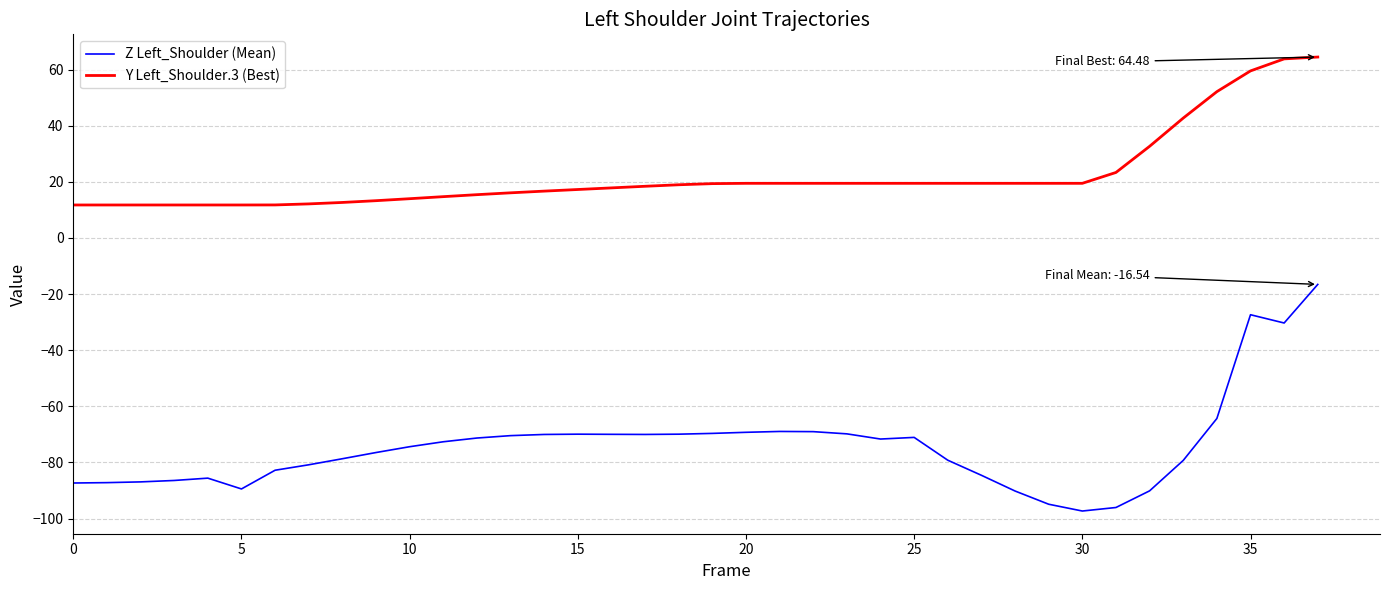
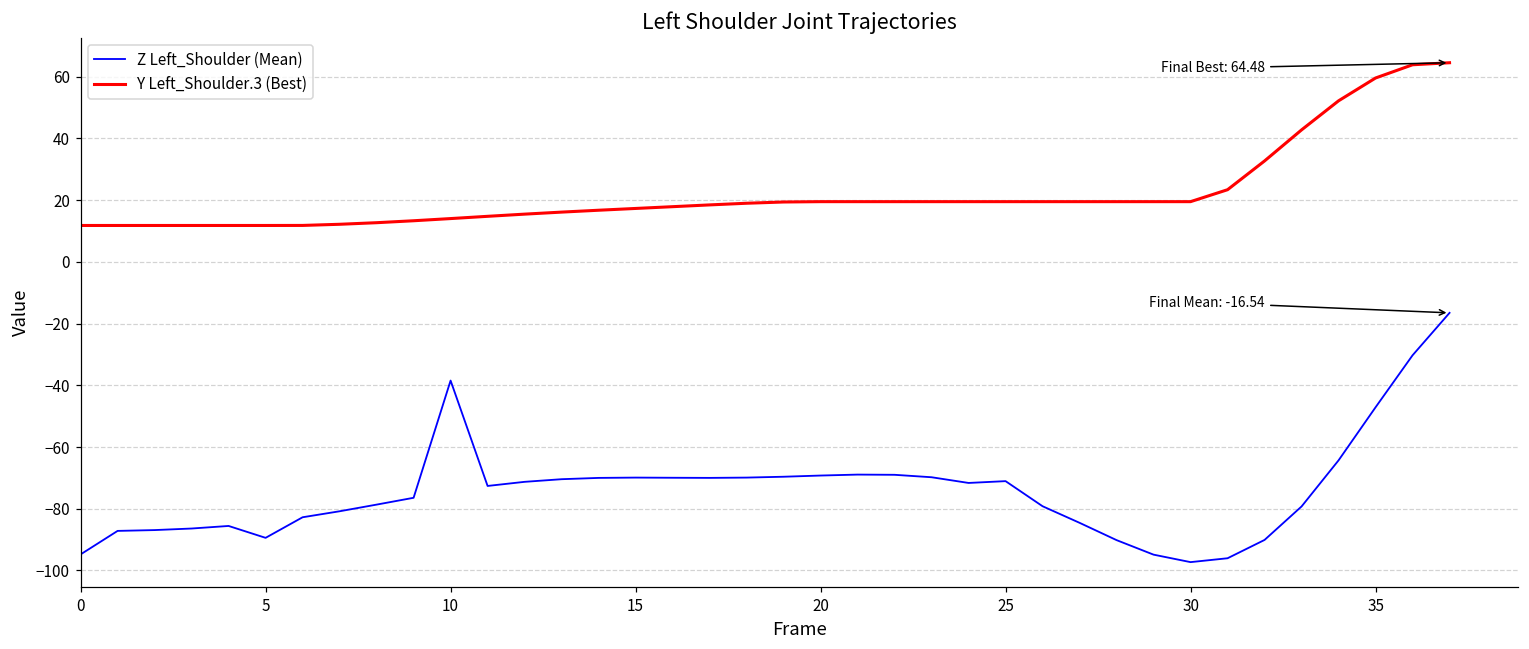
  {
    "Z Left_Shoulder (Mean)": {
-     "0": -87,
+     "0": -95,
      "5": -89,
-     "10": -74,
+     "10": -38,
      "15": -70,
      "20": -69,
      "25": -71,
      "30": -97,
-     "35": -27
+     "35": -47
    },
    "Y Left_Shoulder.3 (Best)": {
      "0": 12,
      "5": 12,
      "10": 14,
      "15": 17,
      "20": 19,
      "25": 19,
      "30": 19,
      "35": 60
    }
  }
